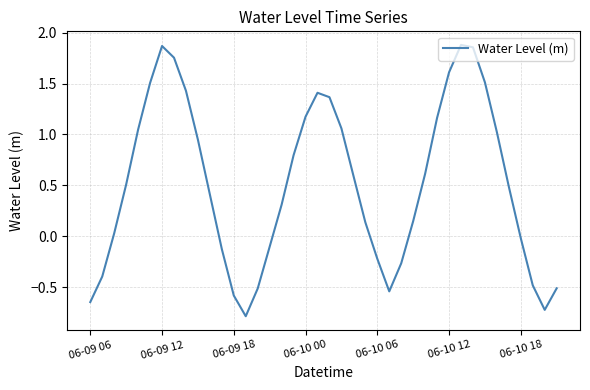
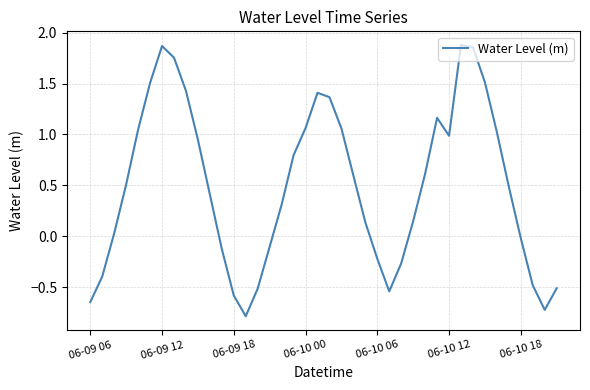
  {
    "06-09 06": -0.65,
    "06-09 12": 1.87,
    "06-09 18": -0.58,
-   "06-10 00": 1.17,
+   "06-10 00": 1.06,
    "06-10 06": -0.22,
-   "06-10 12": 1.61,
+   "06-10 12": 0.99,
    "06-10 18": -0.02
  }
